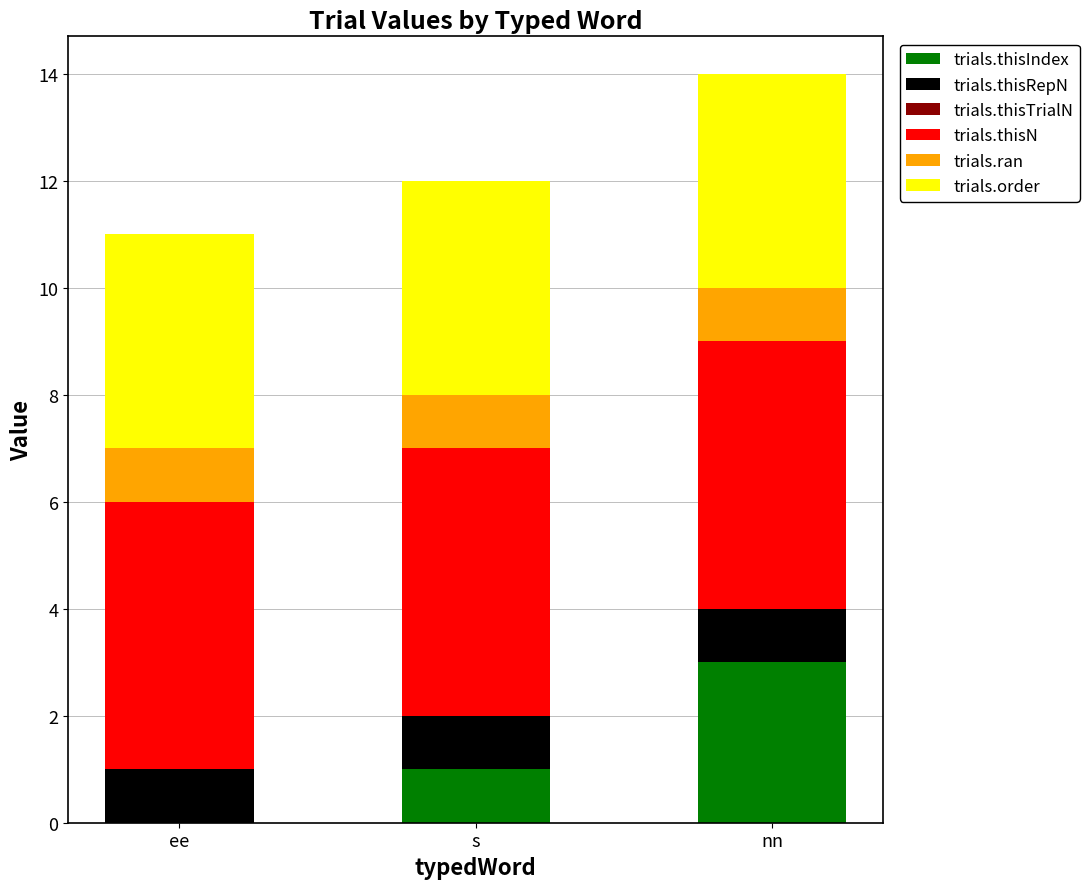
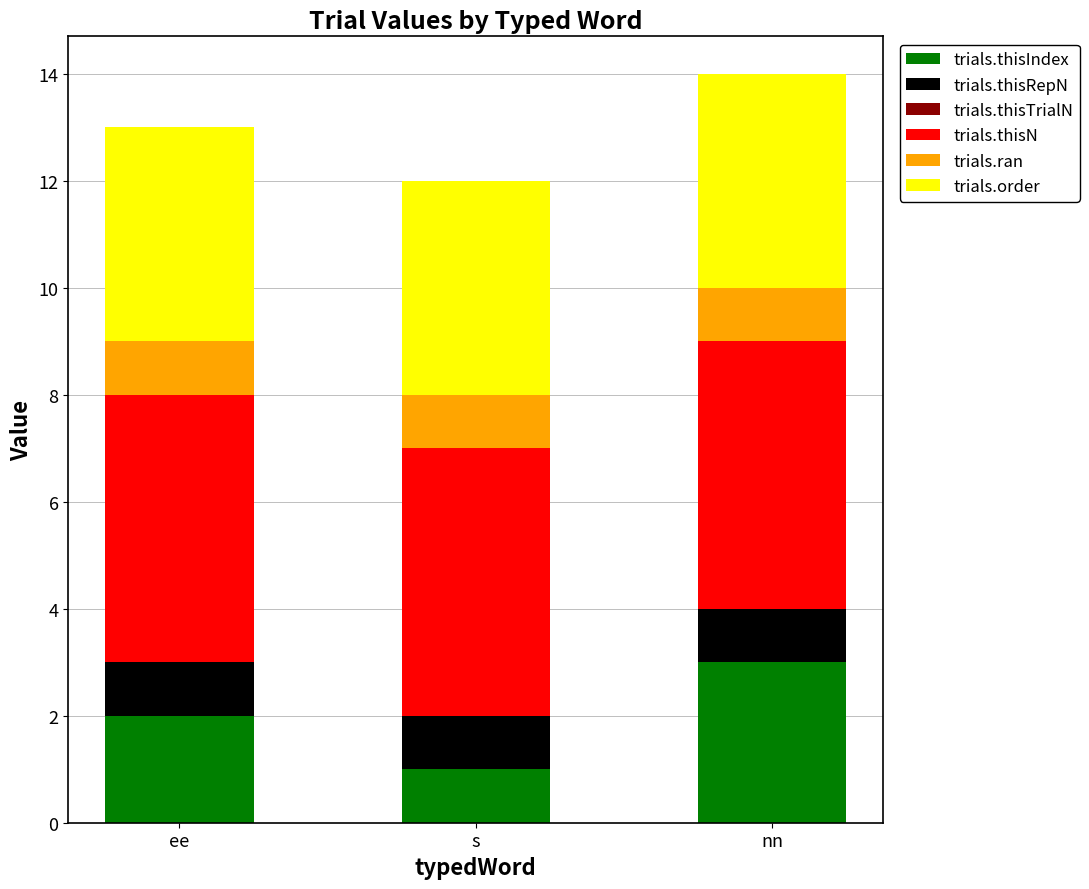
  {
    "trials.thisIndex": {
-     "ee": 0,
+     "ee": 2,
      "s": 1,
      "nn": 3
    },
    "trials.thisN": {
      "ee": 5,
      "s": 5,
      "nn": 5
    },
    "trials.ran": {
      "ee": 1,
      "s": 1,
      "nn": 1
    },
    "trials.order": {
      "ee": 4,
      "s": 4,
      "nn": 4
    }
  }
